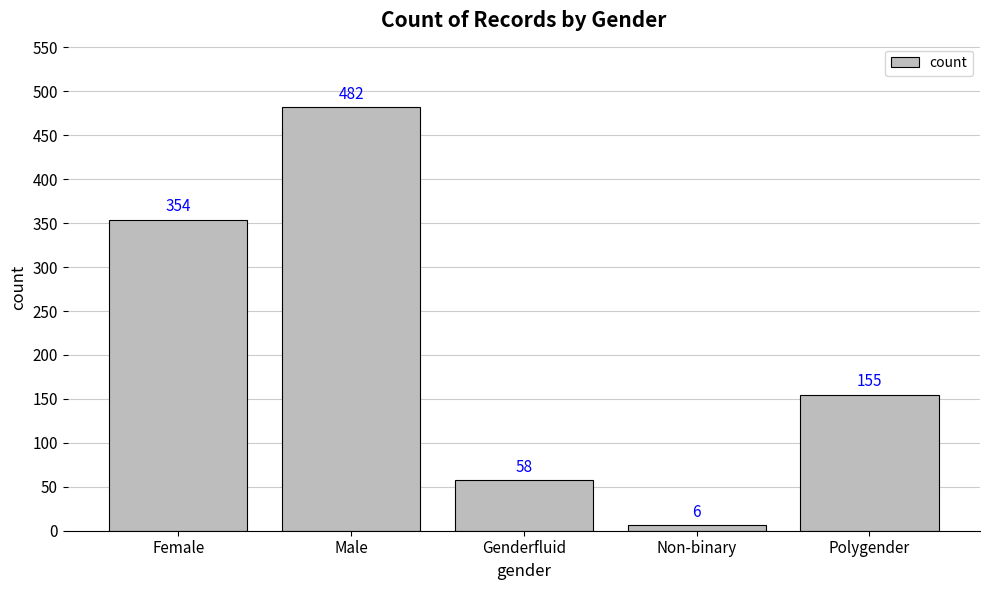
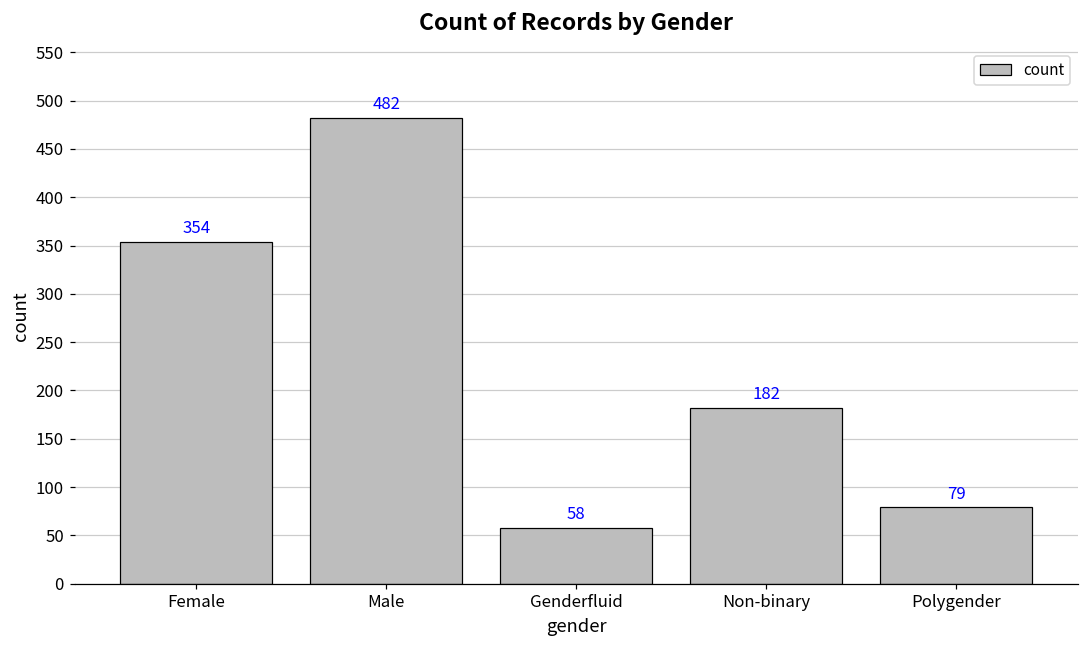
  {
    "Female": 354,
    "Male": 482,
    "Genderfluid": 58,
-   "Non-binary": 6,
-   "Polygender": 155
+   "Non-binary": 182,
+   "Polygender": 79
  }
